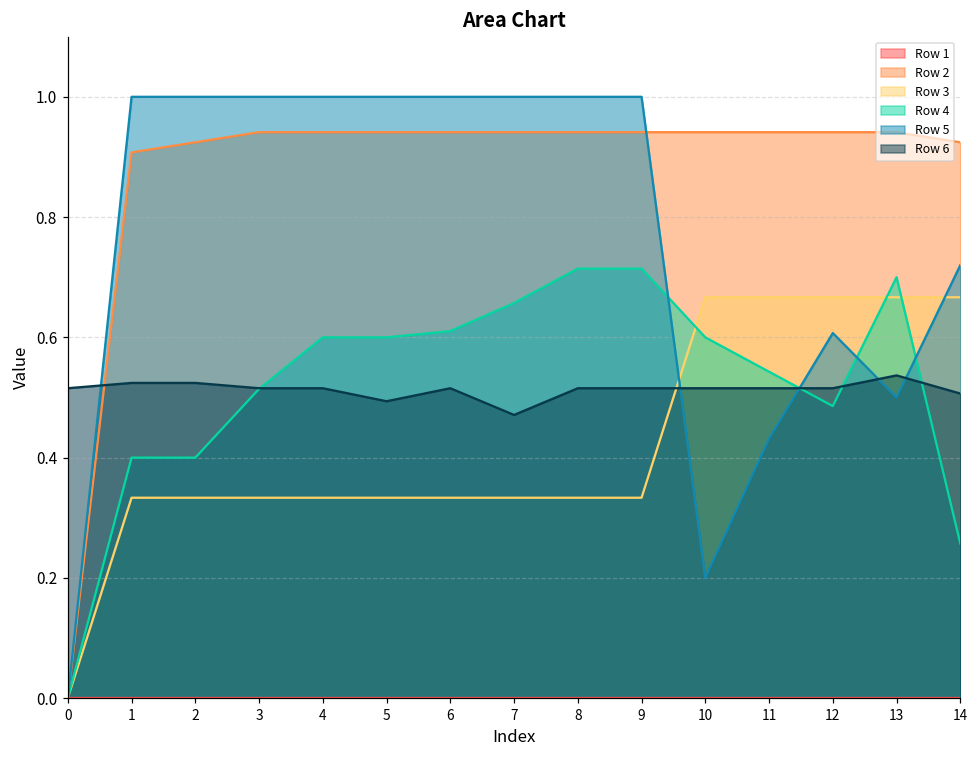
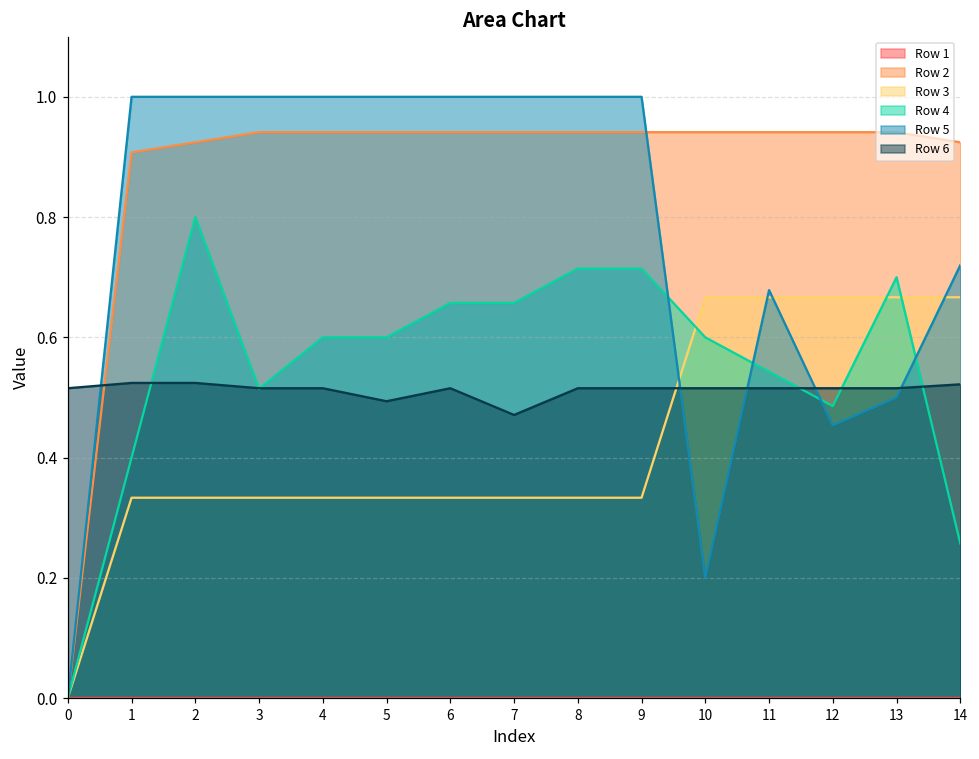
  {
    "Row 4": {
      "1": 0.40,
-     "2": 0.4,
+     "2": 0.8,
      "4": 0.60,
      "5": 0.60,
-     "6": 0.61,
+     "6": 0.66,
      "7": 0.66,
      "8": 0.71,
      "9": 0.71,
      "10": 0.60,
      "11": 0.54,
      "12": 0.49,
      "13": 0.70,
      "14": 0.26
    },
    "Row 5": {
      "1": 1.00,
      "2": 1.00,
      "3": 1.00,
      "4": 1.00,
      "5": 1.00,
      "6": 1.00,
      "7": 1.00,
      "8": 1.00,
      "9": 1.00,
      "10": 0.20,
-     "11": 0.43,
-     "12": 0.61,
+     "11": 0.68,
+     "12": 0.45,
      "13": 0.50,
      "14": 0.72
    },
    "Row 6": {
      "0": 0.52,
      "1": 0.52,
      "2": 0.52,
      "4": 0.52,
      "5": 0.49,
      "6": 0.52,
      "7": 0.47,
      "8": 0.52,
      "9": 0.52,
      "10": 0.52,
      "11": 0.52,
      "12": 0.52,
-     "13": 0.54,
-     "14": 0.51
+     "13": 0.52,
+     "14": 0.52
    }
  }
